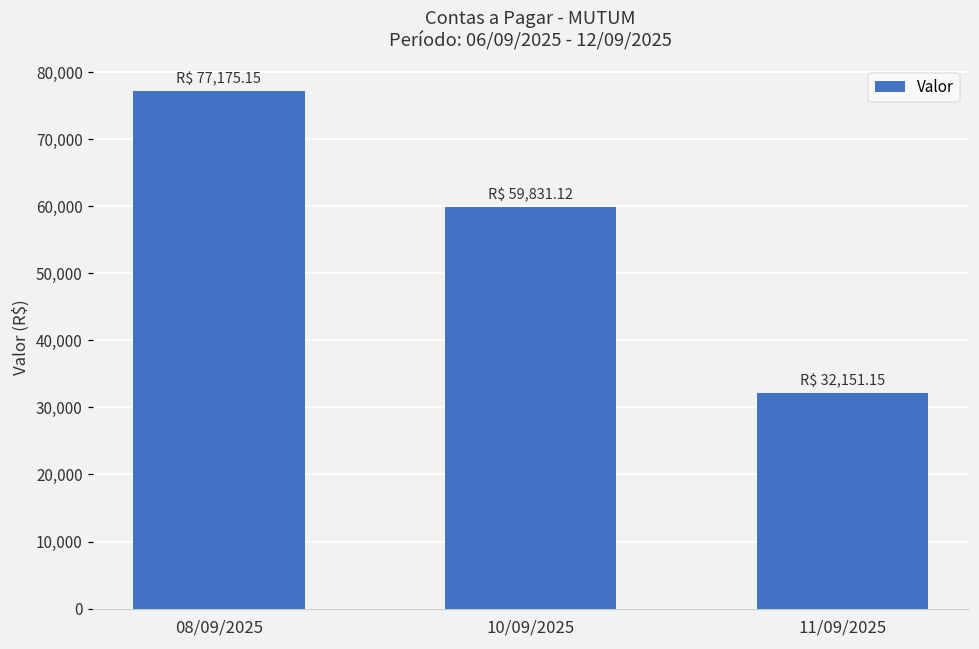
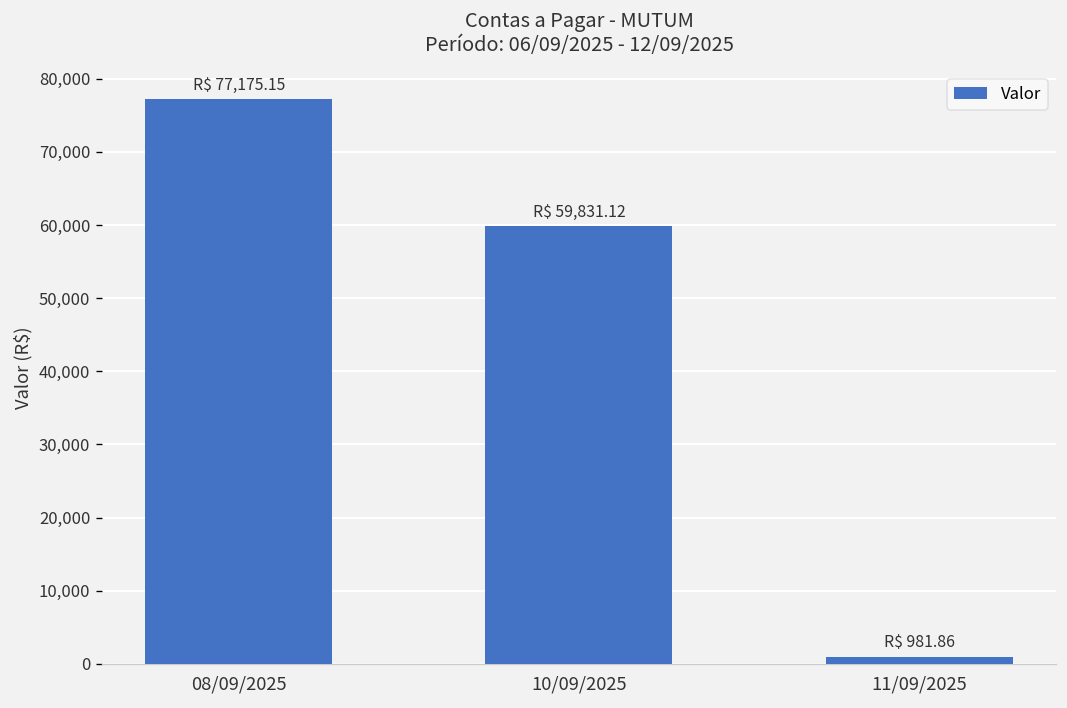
  {
    "08/09/2025": "77,175.15",
    "10/09/2025": "59,831.12",
-   "11/09/2025": "32,151.15"
+   "11/09/2025": "981.86"
  }
